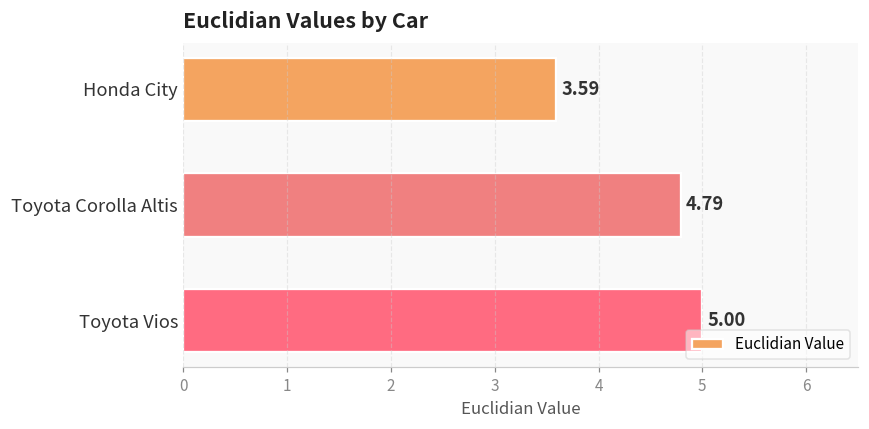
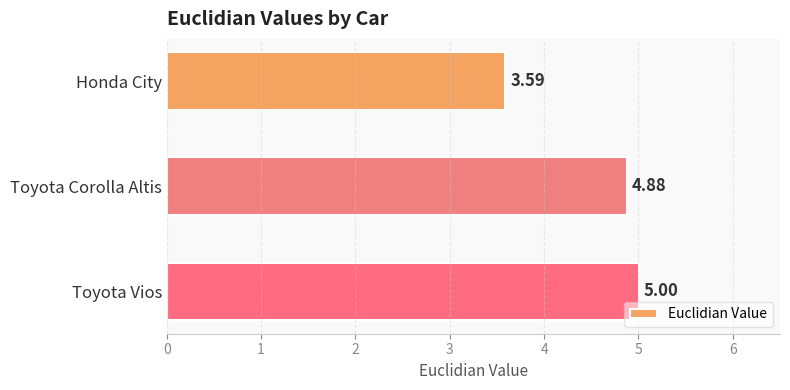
  {
    "Honda City": 3.59,
-   "Toyota Corolla Altis": 4.79,
+   "Toyota Corolla Altis": 4.88,
    "Toyota Vios": 5.00
  }
